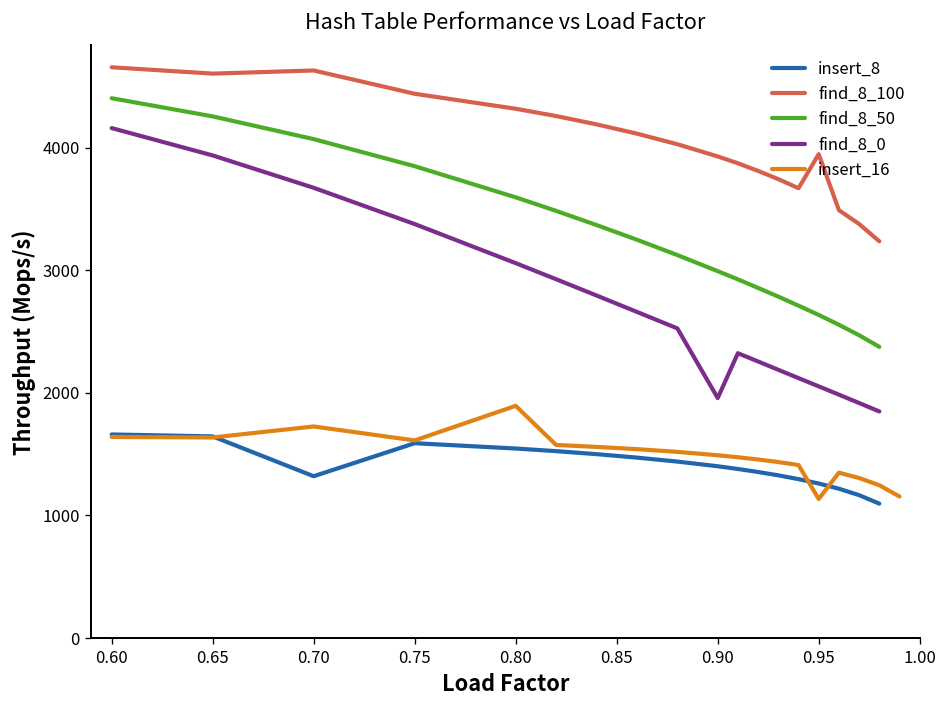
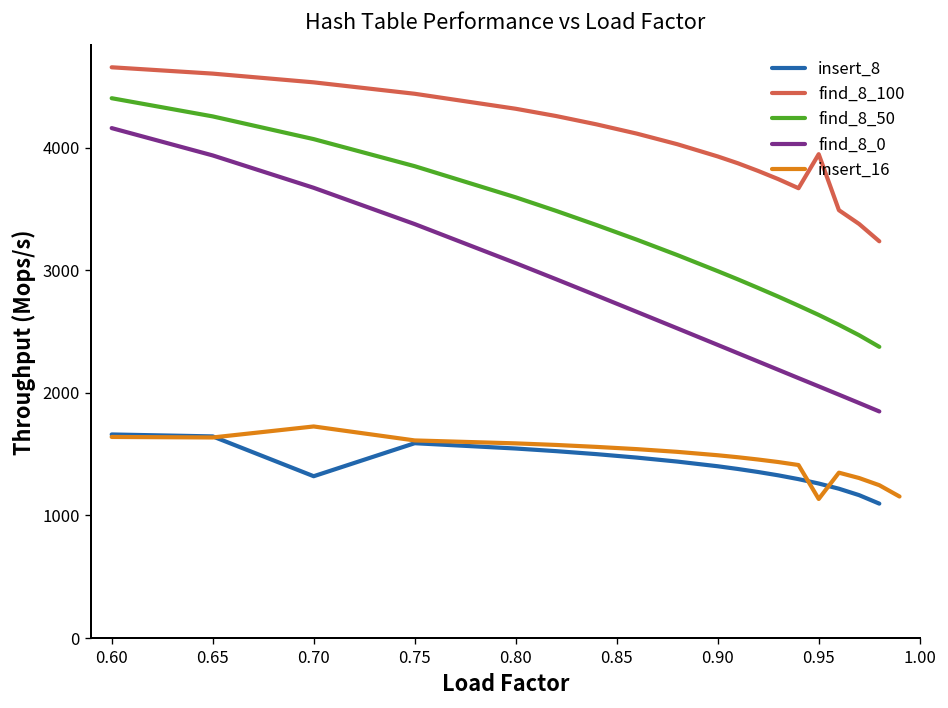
  {
    "insert_8": {
      "0.70": 1320,
      "0.80": 1550,
      "0.90": 1400,
      "0.95": 1260
    },
    "find_8_100": {
      "0.60": 4660,
      "0.65": 4600,
-     "0.70": 4630,
+     "0.70": 4530,
      "0.75": 4440,
      "0.80": 4320,
      "0.90": 3930,
      "0.95": 3950
    },
    "find_8_50": {
      "0.60": 4400,
      "0.65": 4260,
      "0.70": 4070,
      "0.75": 3850,
      "0.80": 3600,
      "0.90": 2990,
      "0.95": 2640
    },
    "find_8_0": {
      "0.60": 4160,
      "0.65": 3940,
      "0.70": 3670,
      "0.75": 3380,
      "0.80": 3060,
-     "0.90": 1960,
+     "0.90": 2390,
      "0.95": 2050
    },
    "insert_16": {
      "0.70": 1730,
-     "0.80": 1890,
+     "0.80": 1590,
      "0.90": 1490,
      "0.95": 1130
    }
  }
